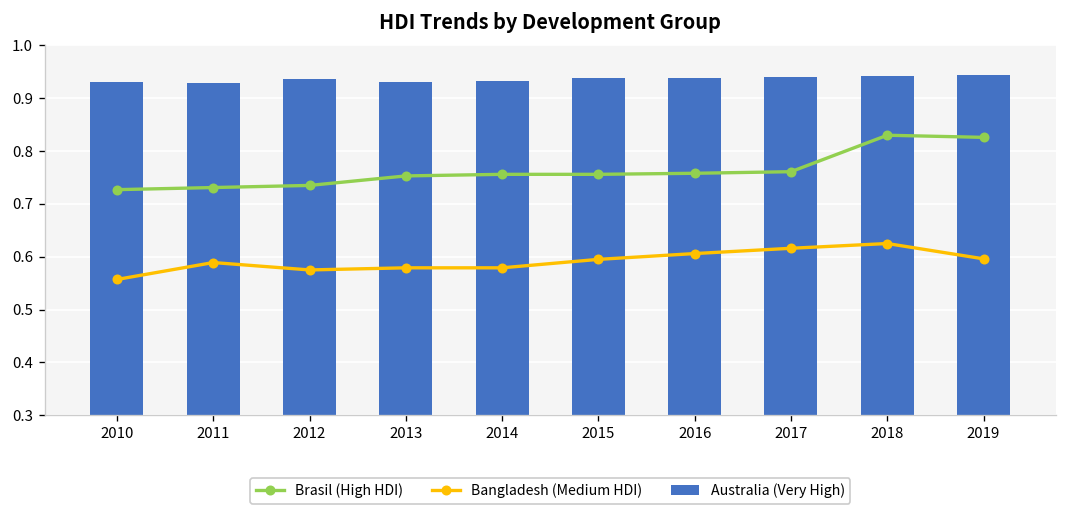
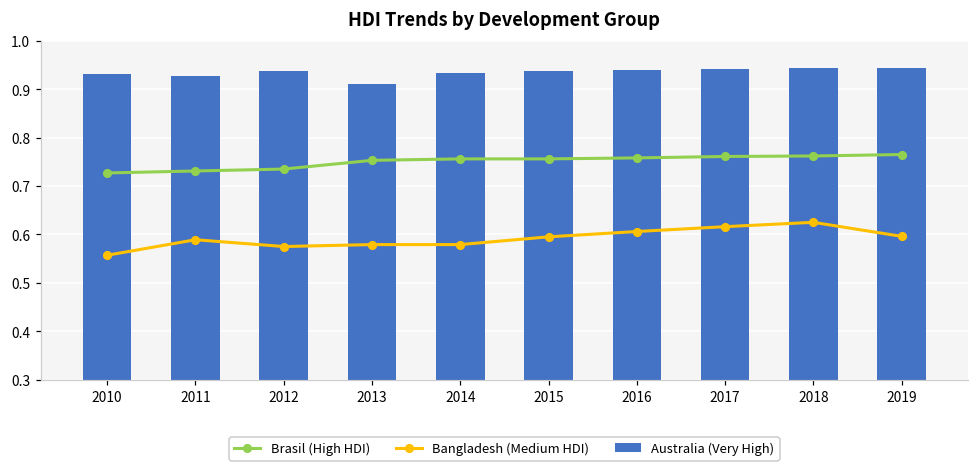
  {
    "Brasil (High HDI)": {
      "2010": 0.73,
      "2011": 0.73,
      "2012": 0.74,
      "2013": 0.75,
      "2014": 0.76,
      "2015": 0.76,
      "2016": 0.76,
      "2017": 0.76,
-     "2018": 0.83,
-     "2019": 0.83
+     "2018": 0.76,
+     "2019": 0.77
    },
    "Australia (Very High)": {
      "2010": 0.93,
      "2011": 0.93,
      "2012": 0.94,
-     "2013": 0.93,
+     "2013": 0.91,
      "2014": 0.93,
      "2015": 0.94,
      "2016": 0.94,
      "2017": 0.94,
      "2018": 0.94,
      "2019": 0.94
    },
    "Bangladesh (Medium HDI)": {
      "2010": 0.56,
      "2011": 0.59,
      "2012": 0.58,
      "2013": 0.58,
      "2014": 0.58,
      "2015": 0.60,
      "2016": 0.61,
      "2017": 0.62,
      "2018": 0.63,
      "2019": 0.60
    }
  }
